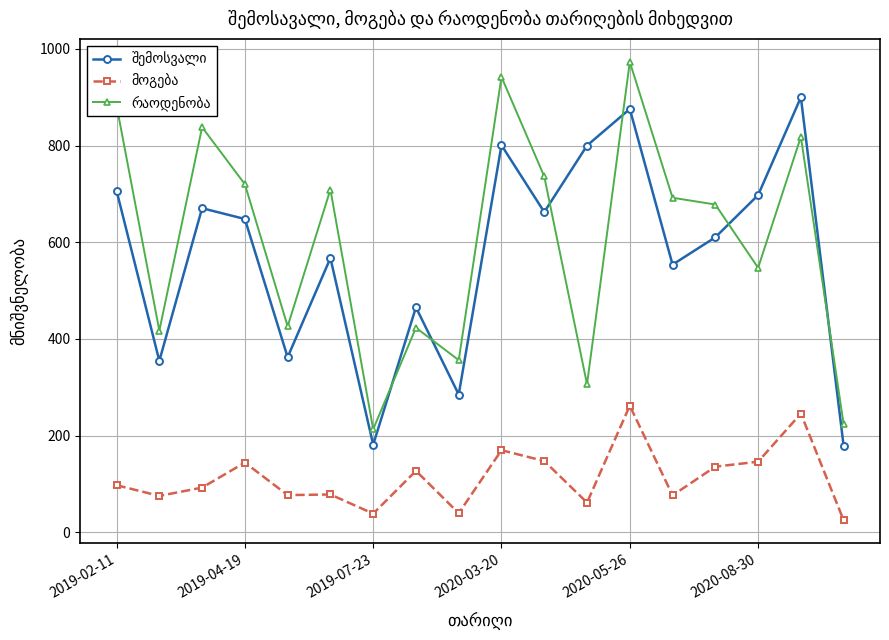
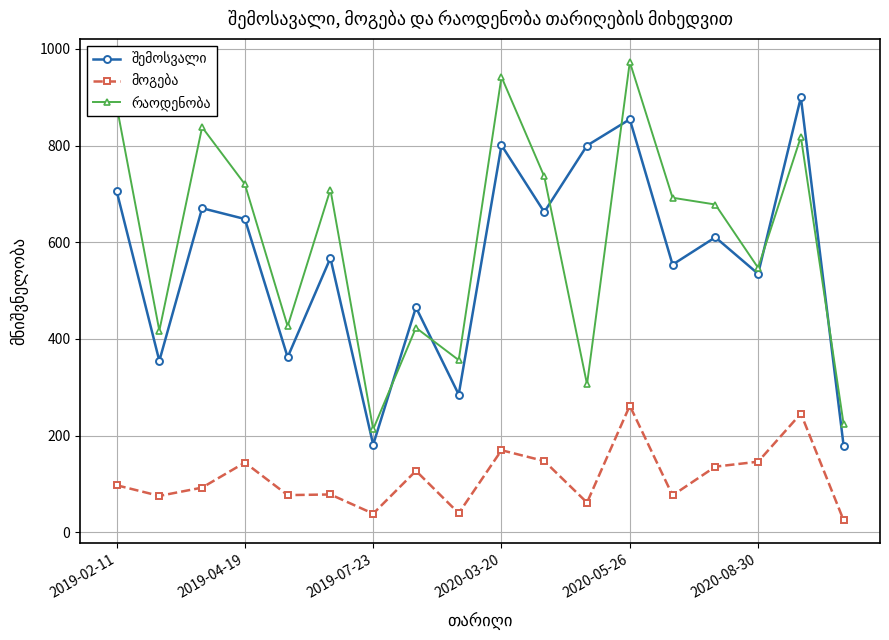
  {
    "შემოსვალი": {
-     "2020-05-26": 880,
-     "2020-08-30": 700
+     "2020-05-26": 850,
+     "2020-08-30": 530
    },
    "მოგება": {
      "2020-05-26": 260,
      "2020-08-30": 150
    },
    "რაოდენობა": {
      "2020-05-26": 970,
      "2020-08-30": 550
    }
  }
